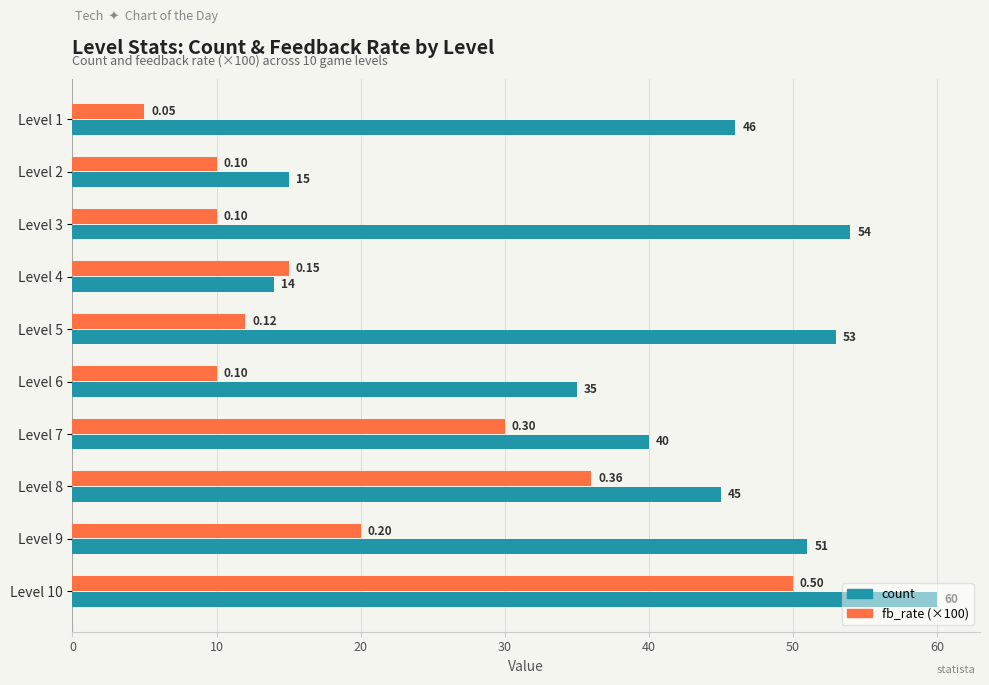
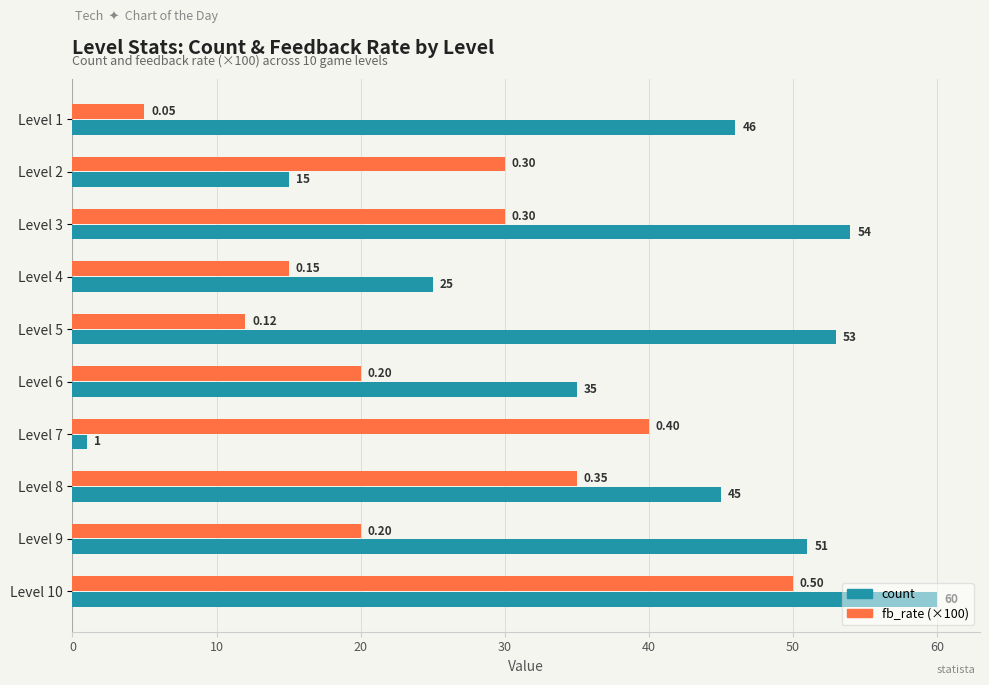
  {
    "count": {
      "Level 1": 46,
      "Level 2": 15,
      "Level 3": 54,
-     "Level 4": 14,
+     "Level 4": 25,
      "Level 5": 53,
      "Level 6": 35,
-     "Level 7": 40,
+     "Level 7": 1,
      "Level 8": 45,
      "Level 9": 51
    },
    "fb_rate (×100)": {
-     "Level 2": 0.10,
-     "Level 3": 0.10,
-     "Level 6": 0.10,
-     "Level 7": 0.30,
-     "Level 8": 0.36
+     "Level 2": 0.30,
+     "Level 3": 0.30,
+     "Level 6": 0.20,
+     "Level 7": 0.40,
+     "Level 8": 0.35
    }
  }
